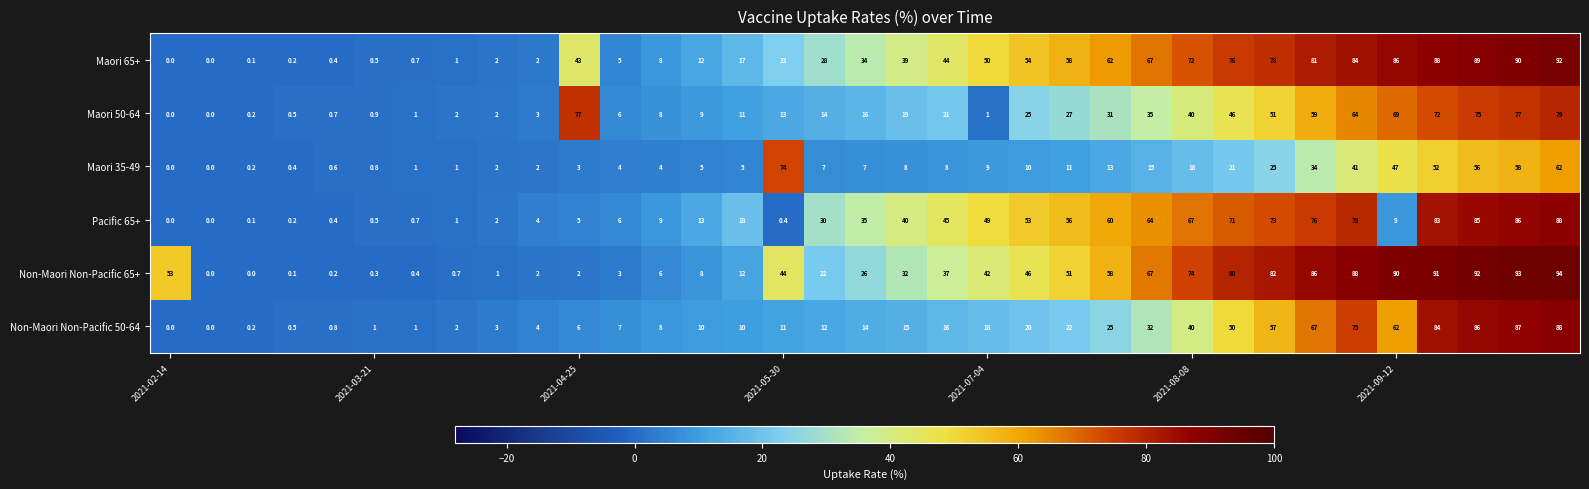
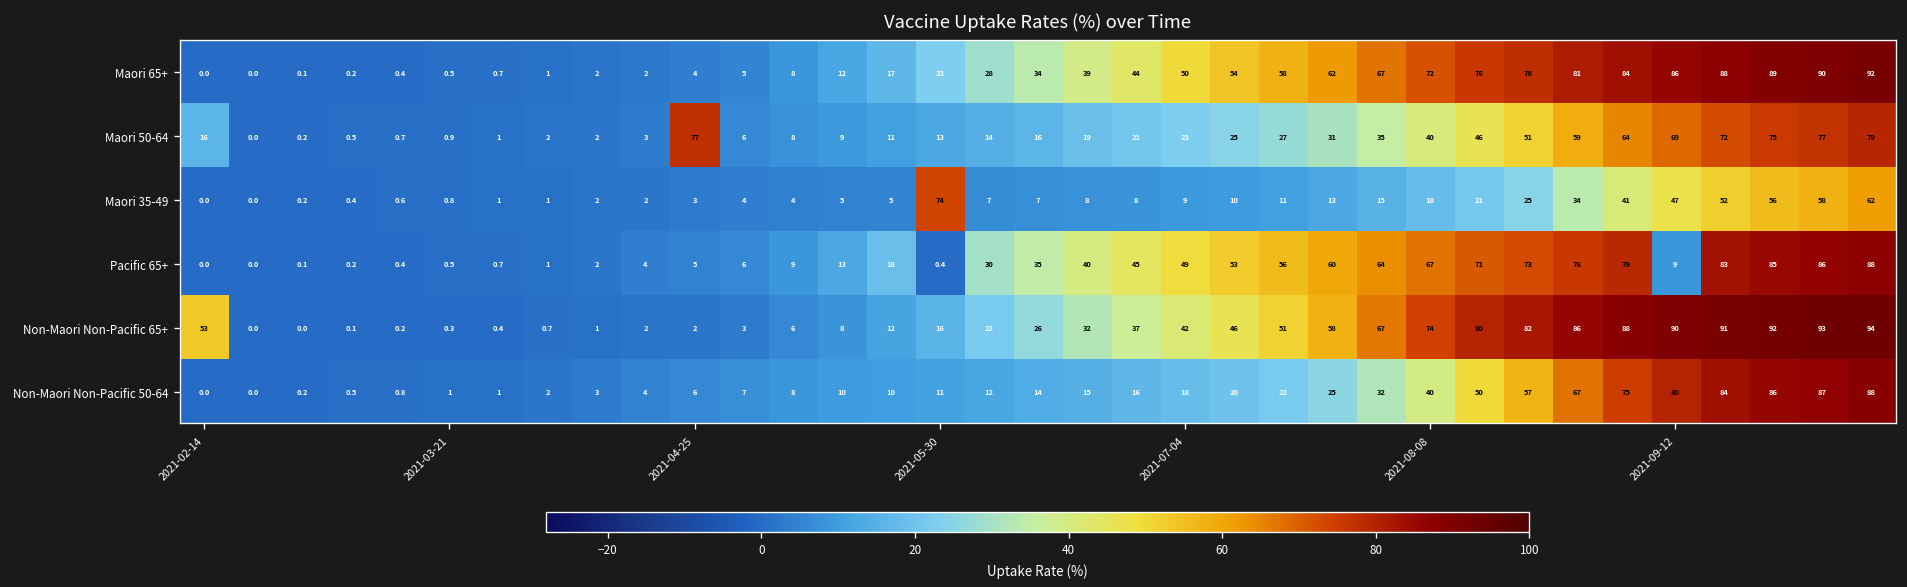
  {
    "Maori 65+": {
      "2021-02-14": 0.0,
      "2021-03-21": 0.5,
-     "2021-04-25": 43,
+     "2021-04-25": 4,
      "2021-05-30": 23,
      "2021-07-04": 50,
      "2021-08-08": 72,
      "2021-09-12": 86
    },
    "Maori 50-64": {
-     "2021-02-14": 0.0,
+     "2021-02-14": 16,
      "2021-03-21": 0.9,
      "2021-04-25": 77,
      "2021-05-30": 13,
-     "2021-07-04": 1,
+     "2021-07-04": 23,
      "2021-08-08": 40,
      "2021-09-12": 69
    },
    "Maori 35-49": {
      "2021-02-14": 0.0,
      "2021-03-21": 0.8,
      "2021-04-25": 3,
      "2021-05-30": 74,
      "2021-07-04": 9,
      "2021-08-08": 18,
      "2021-09-12": 47
    },
    "Pacific 65+": {
      "2021-02-14": 0.0,
      "2021-03-21": 0.5,
      "2021-04-25": 5,
      "2021-05-30": 0.4,
      "2021-07-04": 49,
      "2021-08-08": 67,
      "2021-09-12": 9
    },
    "Non-Maori Non-Pacific 65+": {
      "2021-02-14": 53,
      "2021-03-21": 0.3,
      "2021-04-25": 2,
-     "2021-05-30": 44,
+     "2021-05-30": 16,
      "2021-07-04": 42,
      "2021-08-08": 74,
      "2021-09-12": 90
    },
    "Non-Maori Non-Pacific 50-64": {
      "2021-02-14": 0.0,
      "2021-03-21": 1,
      "2021-04-25": 6,
      "2021-05-30": 11,
      "2021-07-04": 18,
      "2021-08-08": 40,
-     "2021-09-12": 62
+     "2021-09-12": 80
    }
  }
